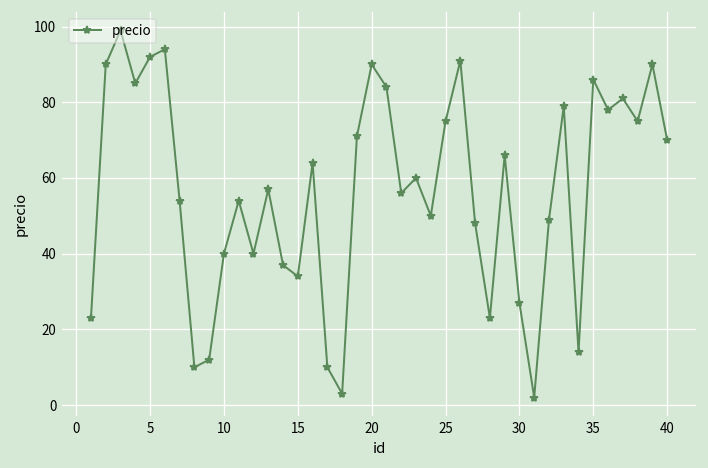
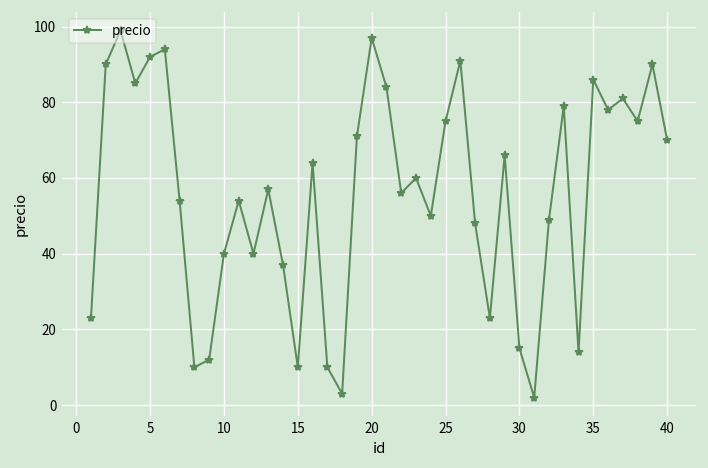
  {
    "5": 92,
    "10": 40,
-   "15": 34,
-   "20": 90,
+   "15": 10,
+   "20": 97,
    "25": 75,
-   "30": 27,
+   "30": 15,
    "35": 86,
    "40": 70
  }
